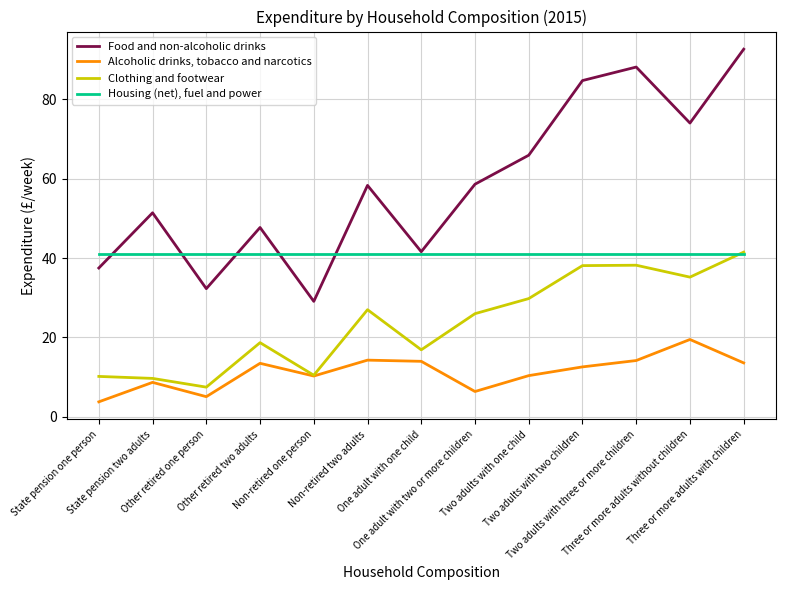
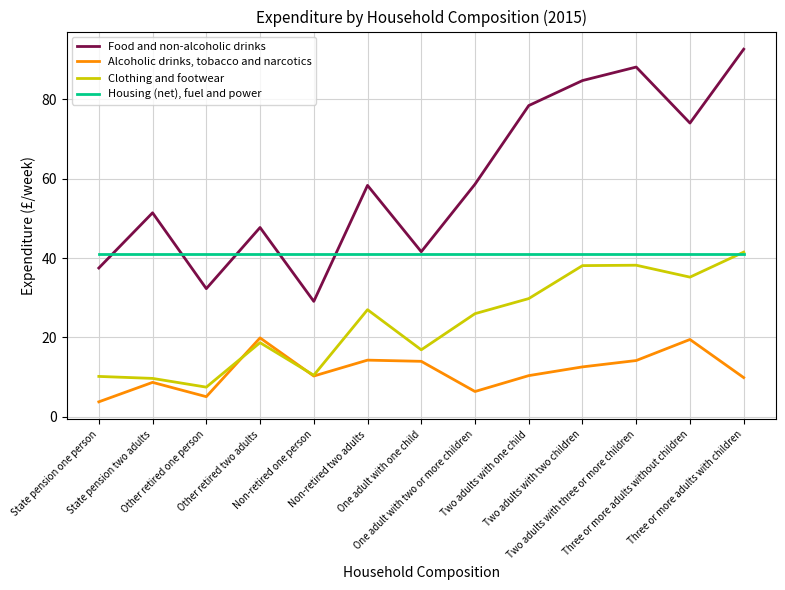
  {
    "Food and non-alcoholic drinks": {
      "State pension one person": 38,
      "State pension two adults": 51,
      "Other retired one person": 32,
      "Other retired two adults": 48,
      "Non-retired one person": 29,
      "Non-retired two adults": 58,
      "One adult with two or more children": 59,
-     "Two adults with one child": 66,
+     "Two adults with one child": 78,
      "Two adults with two children": 85,
      "Two adults with three or more children": 88,
      "Three or more adults without children": 74,
      "Three or more adults with children": 93
    },
    "Alcoholic drinks, tobacco and narcotics": {
      "State pension one person": 4,
      "State pension two adults": 9,
      "Other retired one person": 5,
-     "Other retired two adults": 14,
+     "Other retired two adults": 20,
      "Non-retired two adults": 14,
      "One adult with one child": 14,
      "One adult with two or more children": 6,
      "Two adults with one child": 10,
      "Two adults with two children": 13,
      "Two adults with three or more children": 14,
      "Three or more adults without children": 20,
-     "Three or more adults with children": 14
+     "Three or more adults with children": 10
    },
    "Clothing and footwear": {
      "State pension one person": 10,
      "State pension two adults": 10,
      "Other retired one person": 8,
      "Other retired two adults": 19,
      "Non-retired two adults": 27,
      "One adult with one child": 17,
      "One adult with two or more children": 26,
      "Two adults with one child": 30,
      "Two adults with two children": 38,
      "Two adults with three or more children": 38,
      "Three or more adults without children": 35
    },
    "Housing (net), fuel and power": {
      "State pension one person": 41,
      "State pension two adults": 41,
      "Other retired one person": 41,
      "Other retired two adults": 41,
      "Non-retired one person": 41,
      "Non-retired two adults": 41,
      "One adult with two or more children": 41,
      "Two adults with one child": 41,
      "Two adults with two children": 41,
      "Two adults with three or more children": 41,
      "Three or more adults without children": 41
    }
  }
